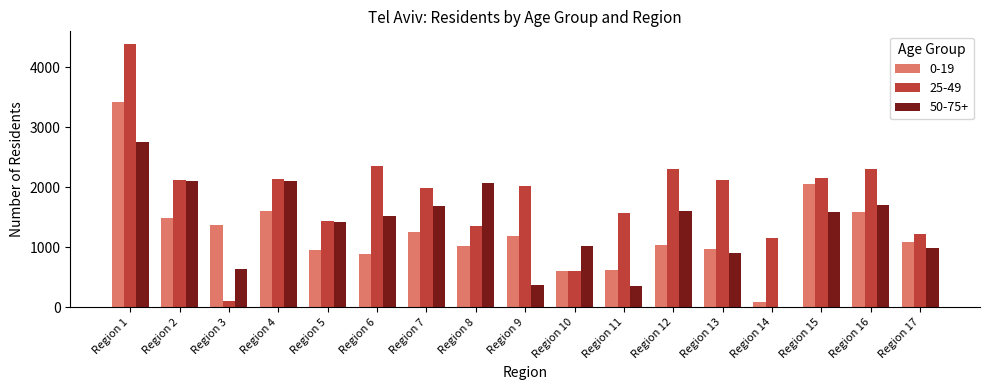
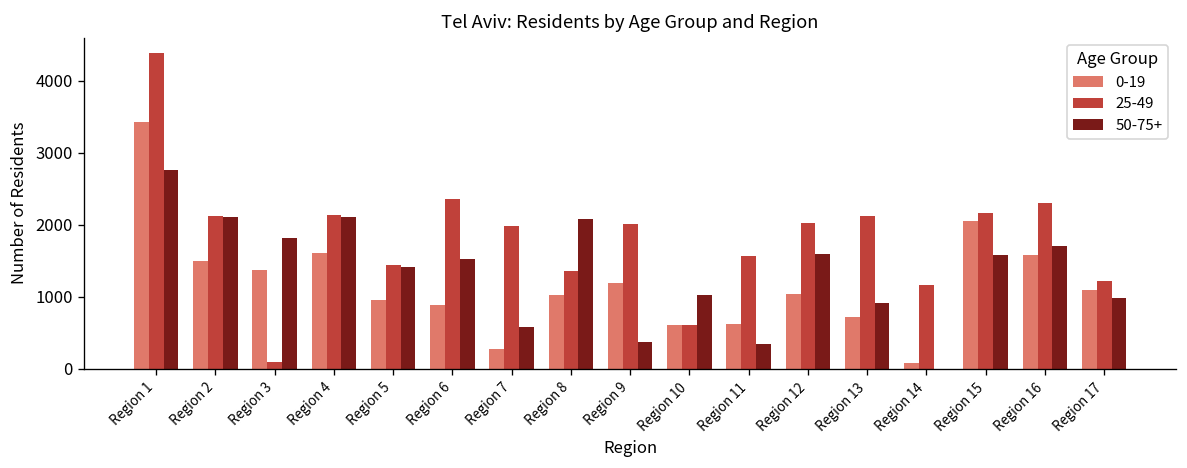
  {
    "0-19": {
      "Region 1": 3400,
      "Region 2": 1500,
      "Region 3": 1400,
      "Region 4": 1600,
      "Region 5": 1000,
      "Region 6": 900,
-     "Region 7": 1300,
+     "Region 7": 300,
      "Region 8": 1000,
      "Region 9": 1200,
      "Region 10": 600,
      "Region 11": 600,
      "Region 12": 1000,
-     "Region 13": 1000,
+     "Region 13": 700,
      "Region 14": 100,
      "Region 15": 2100,
      "Region 16": 1600,
      "Region 17": 1100
    },
    "25-49": {
      "Region 1": 4400,
      "Region 2": 2100,
      "Region 3": 100,
      "Region 4": 2100,
      "Region 5": 1400,
      "Region 6": 2400,
      "Region 7": 2000,
      "Region 8": 1400,
      "Region 9": 2000,
      "Region 10": 600,
      "Region 11": 1600,
-     "Region 12": 2300,
+     "Region 12": 2000,
      "Region 13": 2100,
      "Region 14": 1200,
      "Region 15": 2200,
      "Region 16": 2300,
      "Region 17": 1200
    },
    "50-75+": {
      "Region 1": 2800,
      "Region 2": 2100,
-     "Region 3": 600,
+     "Region 3": 1800,
      "Region 4": 2100,
      "Region 5": 1400,
      "Region 6": 1500,
-     "Region 7": 1700,
+     "Region 7": 600,
      "Region 8": 2100,
      "Region 9": 400,
      "Region 10": 1000,
      "Region 11": 300,
      "Region 12": 1600,
      "Region 13": 900,
      "Region 14": 0,
      "Region 15": 1600,
      "Region 16": 1700,
      "Region 17": 1000
    }
  }
